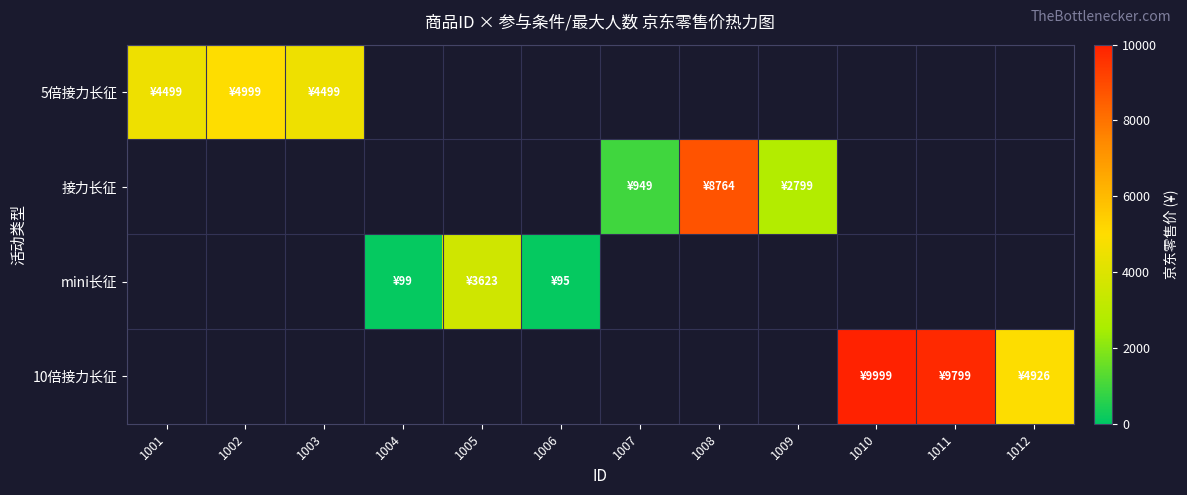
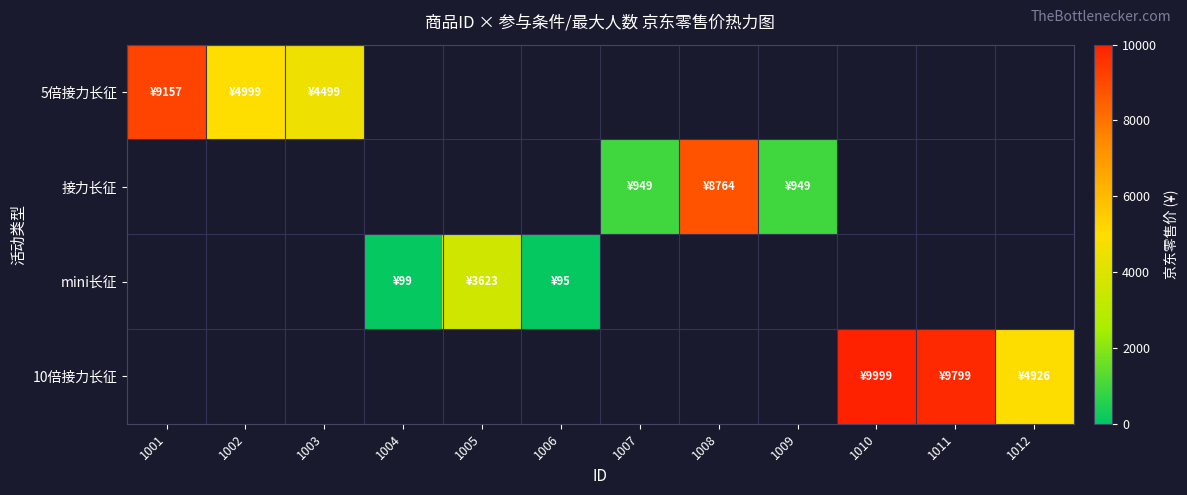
  {
    "5倍接力长征": {
-     "1001": "¥4499",
+     "1001": "¥9157",
      "1002": "¥4999",
      "1003": "¥4499"
    },
    "接力长征": {
      "1007": "¥949",
      "1008": "¥8764",
-     "1009": "¥2799"
+     "1009": "¥949"
    },
    "mini长征": {
      "1004": "¥99",
      "1005": "¥3623",
      "1006": "¥95"
    },
    "10倍接力长征": {
      "1010": "¥9999",
      "1011": "¥9799",
      "1012": "¥4926"
    }
  }
